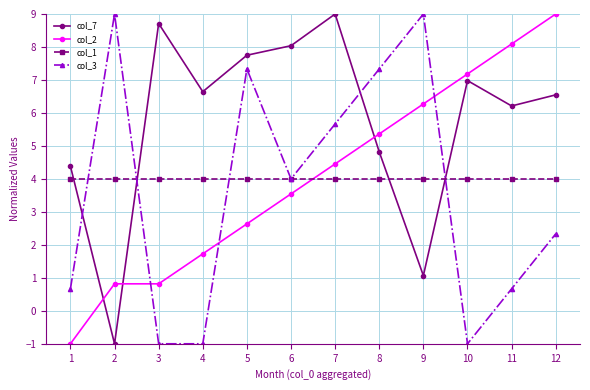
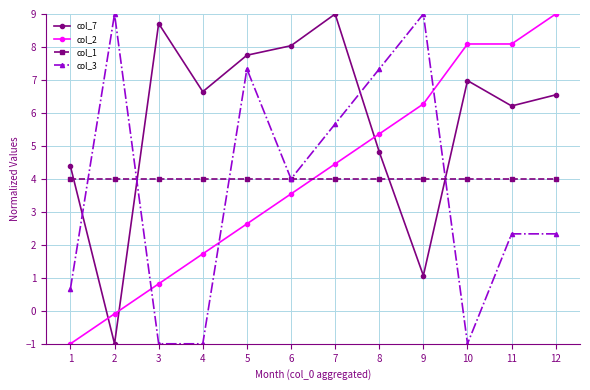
  {
    "col_2": {
      "1": -1.0,
-     "2": 0.8,
+     "2": -0.1,
      "3": 0.8,
      "4": 1.7,
      "5": 2.6,
      "6": 3.5,
      "7": 4.5,
      "8": 5.4,
      "9": 6.3,
-     "10": 7.2,
+     "10": 8.1,
      "11": 8.1,
      "12": 9.0
    },
    "col_3": {
      "1": 0.7,
      "2": 9.0,
      "3": -1.0,
      "4": -1.0,
      "5": 7.3,
      "7": 5.7,
      "8": 7.3,
      "9": 9.0,
      "10": -1.0,
-     "11": 0.7,
+     "11": 2.3,
      "12": 2.3
    }
  }
